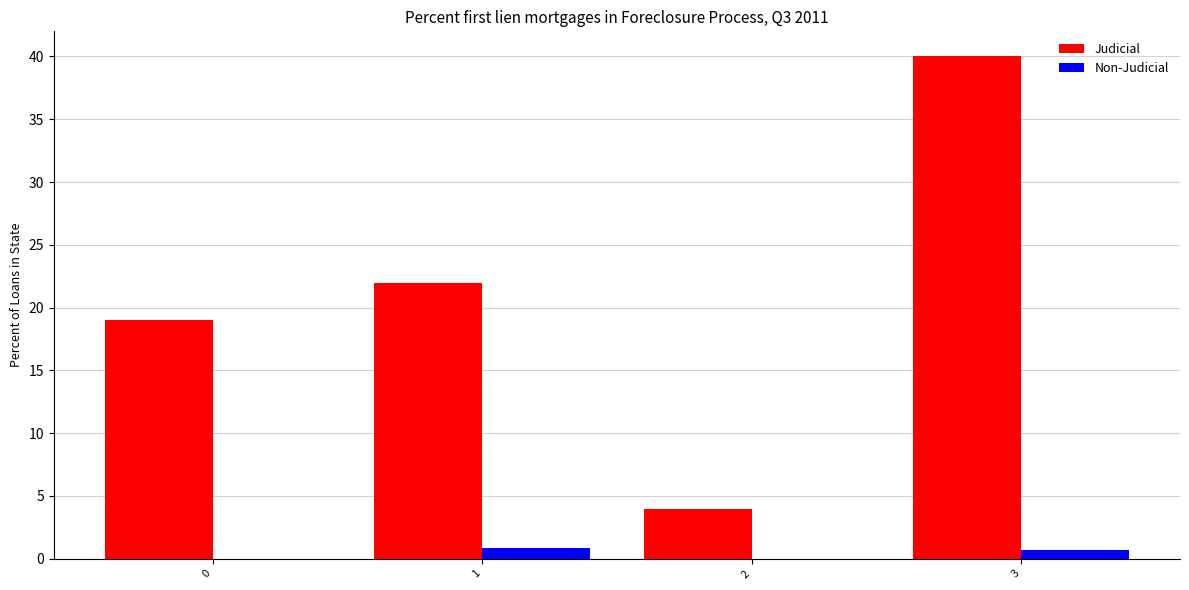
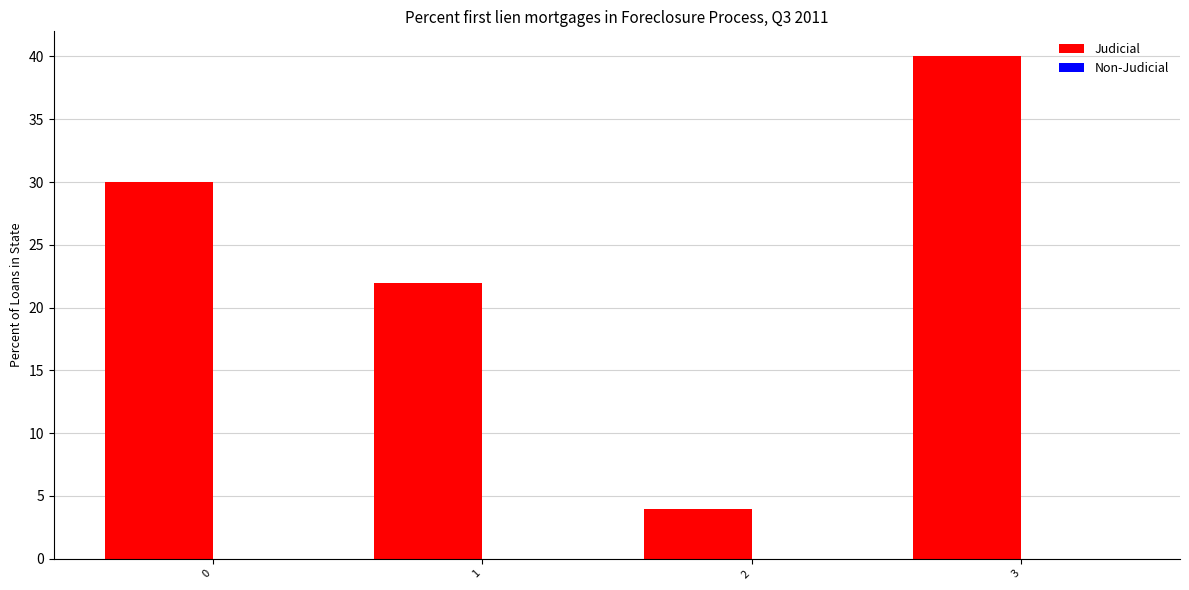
  {
    "Judicial": {
-     "0": 19,
+     "0": 30,
      "1": 22,
      "2": 4,
      "3": 40
    },
    "Non-Judicial": {
-     "1": 0.9,
-     "3": 0.7
+     "1": 0.0,
+     "3": 0.0
    }
  }
